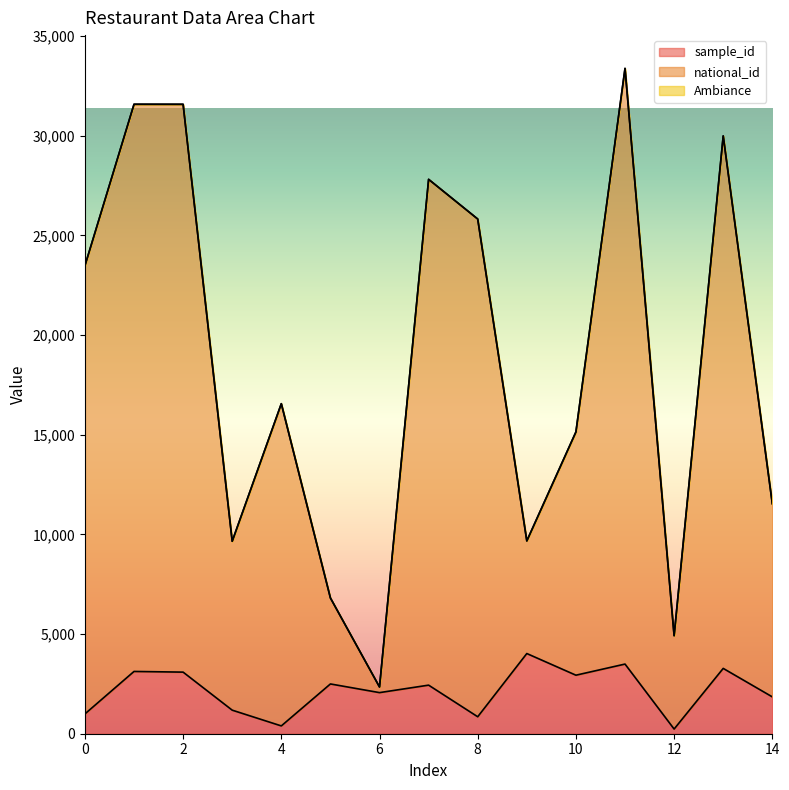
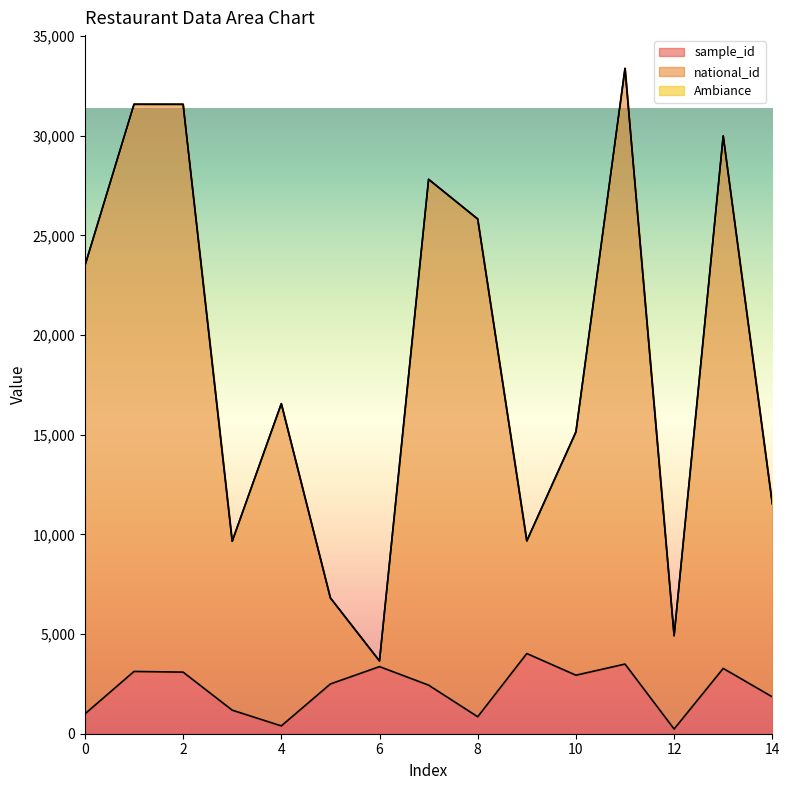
  {
    "sample_id": {
      "0": "1,000",
      "2": "3,100",
      "4": "400",
-     "6": "2,100",
+     "6": "3,400",
      "8": "900",
      "10": "2,900",
      "12": "200",
      "14": "1,800"
    },
    "Ambiance": {
      "0": "22,500",
      "2": "28,500",
      "4": "16,200",
      "6": "300",
      "8": "25,000",
      "10": "12,200",
      "12": "4,700",
      "14": "9,700"
    }
  }
